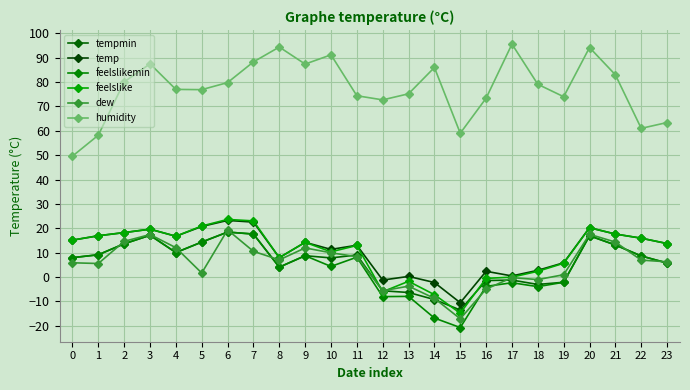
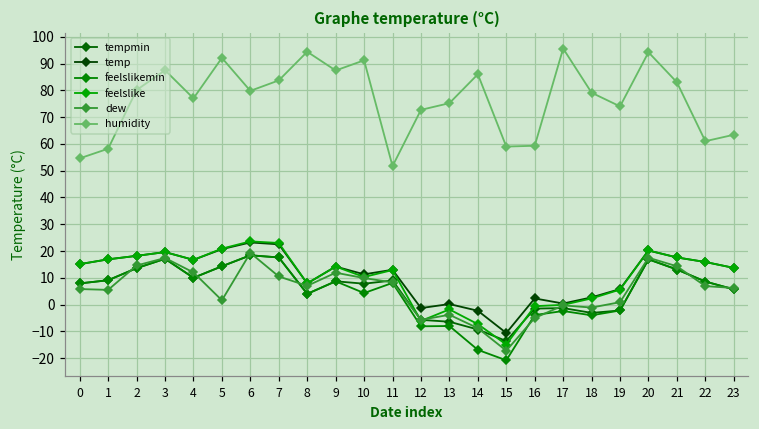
  {
    "dew": {
      "0": 6,
      "1": 6,
      "4": 12,
      "5": 2,
      "7": 11,
      "9": 12,
      "13": -4,
      "15": -17,
      "16": -5,
      "18": -1,
      "19": 1,
      "21": 14,
      "22": 7
    },
    "humidity": {
-     "0": 50,
+     "0": 55,
      "1": 58,
      "4": 77,
-     "5": 77,
+     "5": 92,
      "6": 80,
-     "7": 88,
+     "7": 84,
      "8": 94,
      "9": 87,
      "10": 91,
-     "11": 74,
+     "11": 52,
      "12": 73,
      "13": 75,
      "14": 86,
      "15": 59,
-     "16": 73,
+     "16": 59,
      "17": 96,
      "18": 79,
      "19": 74,
      "20": 94,
      "21": 83,
      "22": 61,
      "23": 63
    }
  }
